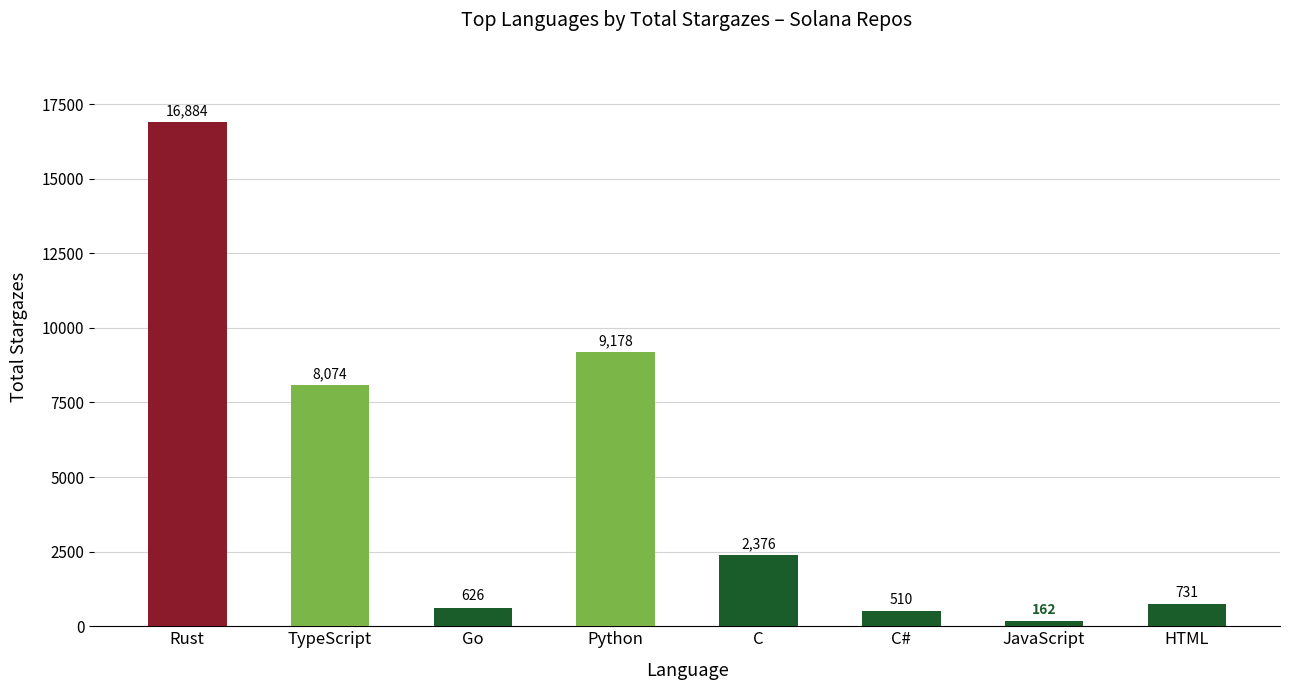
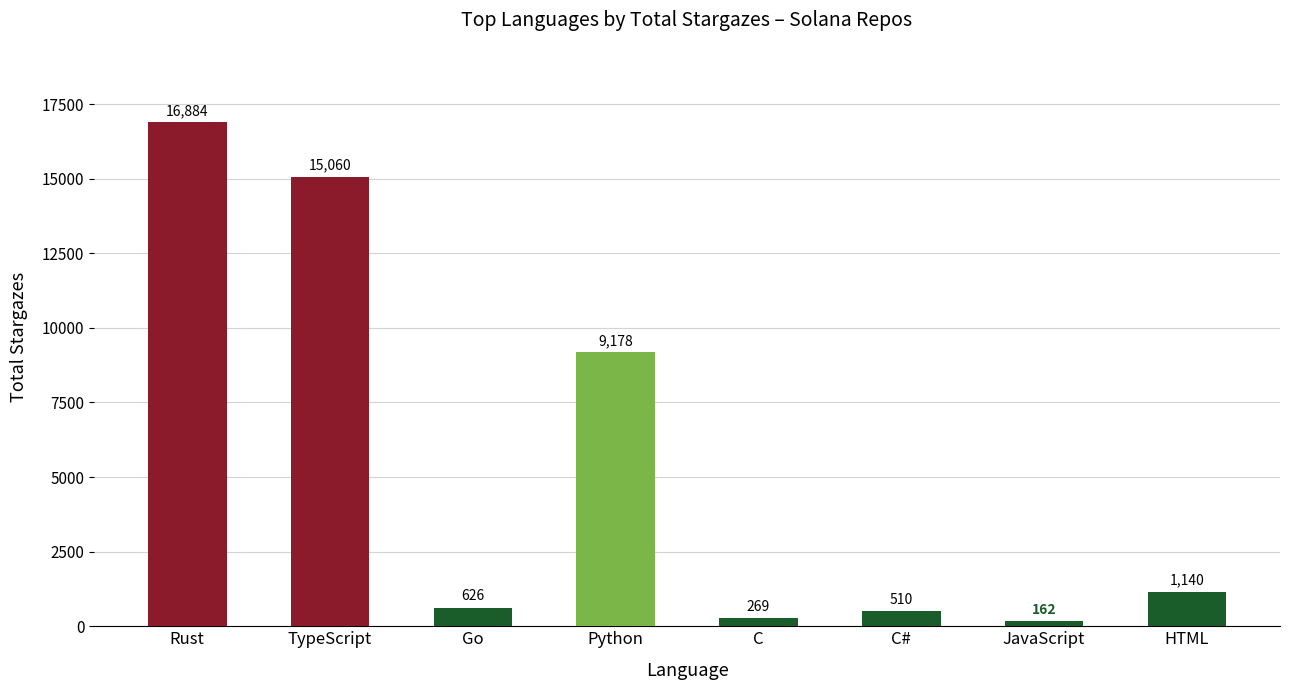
  {
    "Rust": "16,884",
-   "TypeScript": "8,074",
+   "TypeScript": "15,060",
    "Go": "626",
    "Python": "9,178",
-   "C": "2,376",
+   "C": "269",
    "C#": "510",
    "JavaScript": "162",
-   "HTML": "731"
+   "HTML": "1,140"
  }
